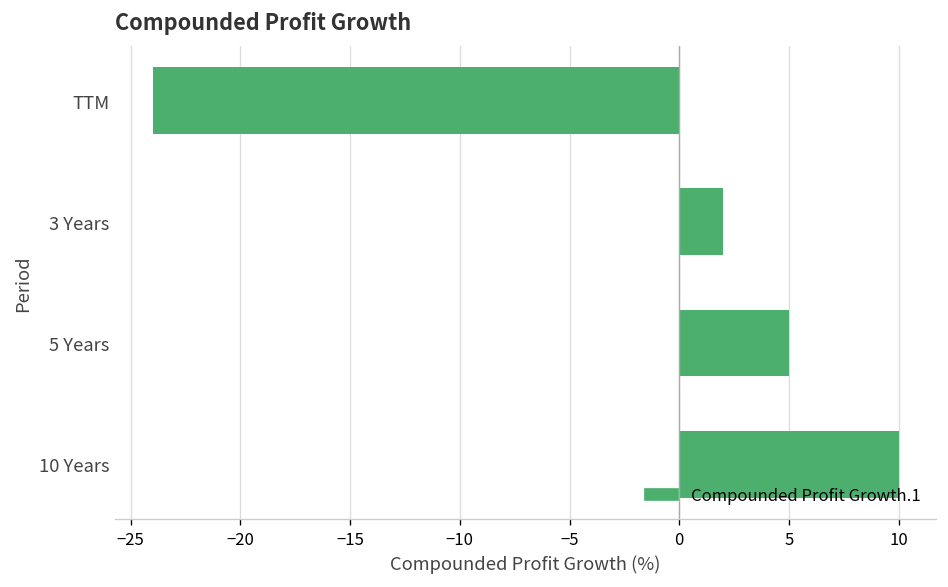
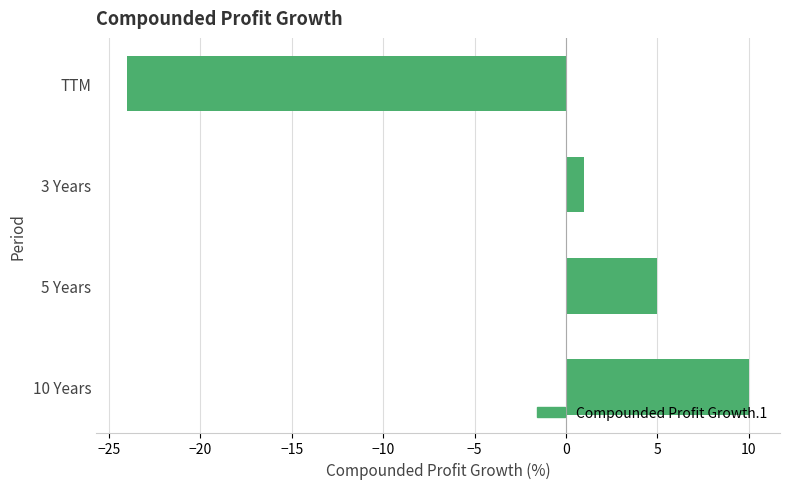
  {
    "TTM": -24,
-   "3 Years": 2,
+   "3 Years": 1,
    "5 Years": 5,
    "10 Years": 10
  }
